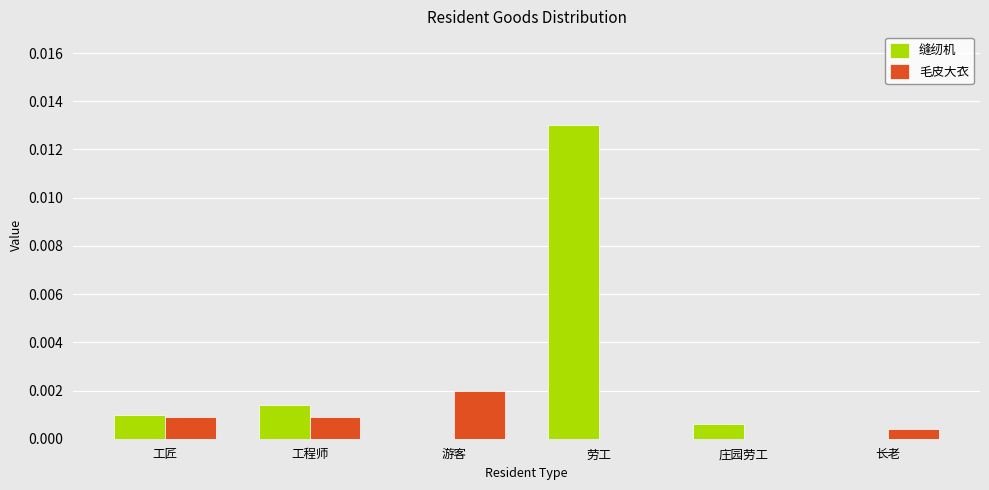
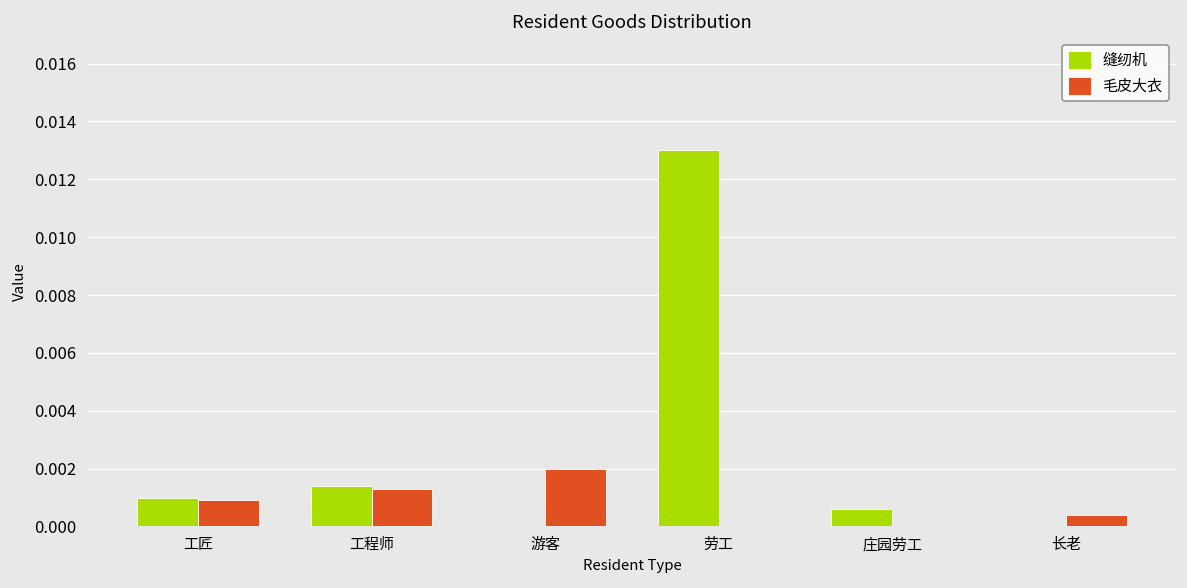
  {
    "缝纫机": {
      "工匠": 0.0010,
      "工程师": 0.0014,
      "游客": 0.0000,
      "劳工": 0.0130,
      "庄园劳工": 0.0006,
      "长老": 0.0000
    },
    "毛皮大衣": {
      "工匠": 0.0009,
-     "工程师": 0.0009,
+     "工程师": 0.0013,
      "游客": 0.0020,
      "劳工": 0.0000,
      "庄园劳工": 0.0000,
      "长老": 0.0004
    }
  }
